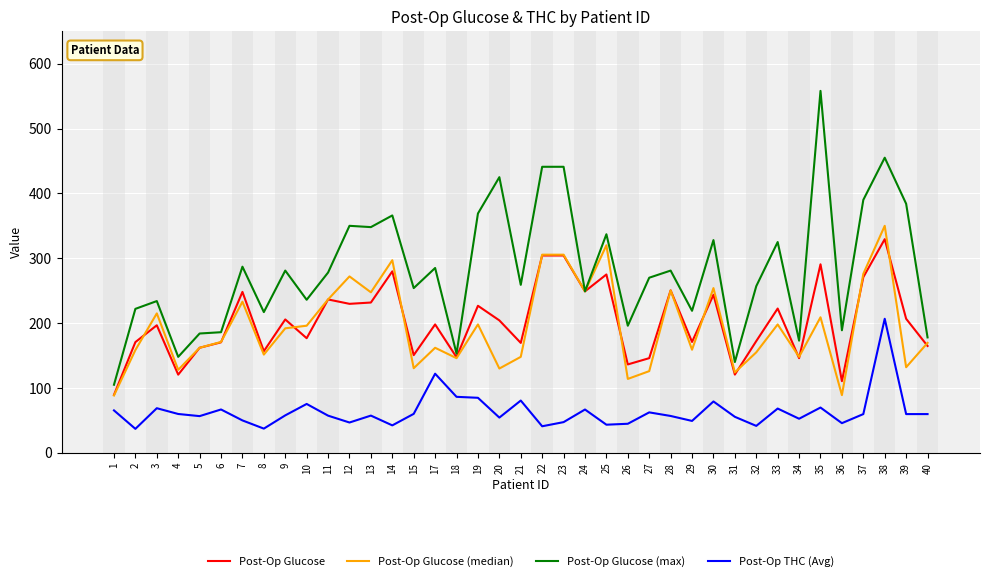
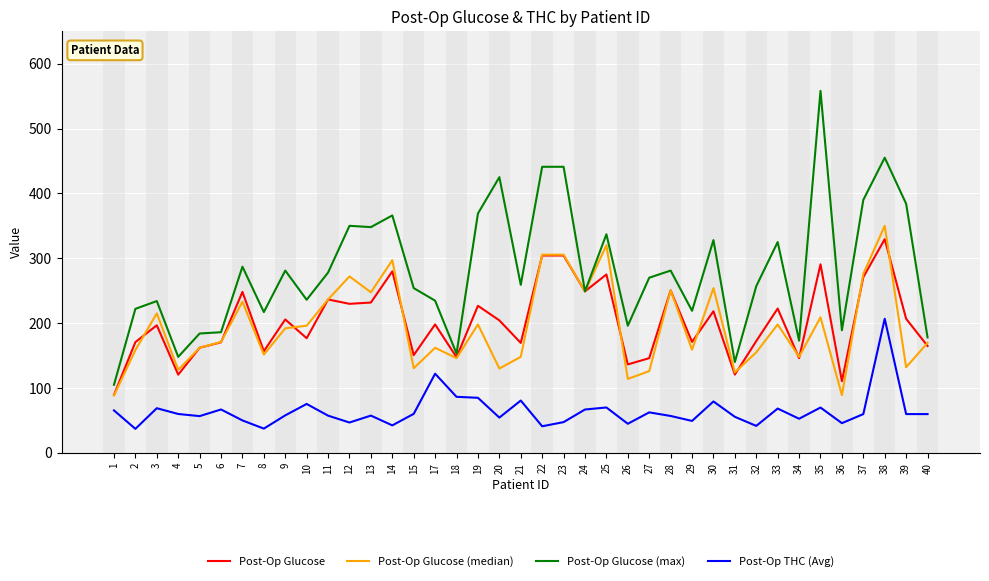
  {
    "Post-Op Glucose": {
      "2": 170,
      "3": 200,
      "4": 120,
      "7": 250,
      "8": 160,
      "9": 210,
      "10": 180,
      "12": 230,
      "13": 230,
      "14": 280,
      "15": 150,
      "17": 200,
      "19": 230,
      "20": 200,
      "21": 170,
      "25": 280,
      "26": 140,
      "27": 150,
      "29": 170,
-     "30": 240,
+     "30": 220,
      "32": 170,
      "33": 220,
      "35": 290,
      "36": 110,
      "37": 270,
      "38": 330,
      "39": 210,
      "40": 160
    },
    "Post-Op Glucose (median)": {
      "2": 160,
      "3": 220,
      "4": 130,
      "7": 230,
      "8": 150,
      "9": 190,
      "10": 200,
      "12": 270,
      "13": 250,
      "14": 300,
      "15": 130,
      "17": 160,
      "19": 200,
      "20": 130,
      "21": 150,
      "25": 320,
      "26": 110,
      "27": 130,
      "29": 160,
      "30": 250,
      "32": 160,
      "33": 200,
      "35": 210,
      "36": 90,
      "37": 280,
      "38": 350,
      "39": 130,
      "40": 170
    },
    "Post-Op Glucose (max)": {
      "1": 110,
      "2": 220,
      "3": 230,
      "4": 150,
      "5": 180,
      "6": 190,
      "7": 290,
      "8": 220,
      "9": 280,
      "10": 240,
      "11": 280,
      "12": 350,
      "13": 350,
      "14": 370,
      "15": 250,
-     "17": 290,
+     "17": 230,
      "18": 150,
      "19": 370,
      "20": 430,
      "21": 260,
      "22": 440,
      "23": 440,
      "25": 340,
      "26": 200,
      "27": 270,
      "28": 280,
      "29": 220,
      "30": 330,
      "31": 140,
      "32": 260,
      "33": 330,
      "34": 170,
      "35": 560,
      "36": 190,
      "37": 390,
      "38": 460,
      "39": 380,
      "40": 180
    },
    "Post-Op THC (Avg)": {
      "1": 70,
      "2": 40,
      "3": 70,
      "4": 60,
      "5": 60,
      "6": 70,
      "7": 50,
      "8": 40,
      "9": 60,
      "10": 80,
      "11": 60,
      "12": 50,
      "13": 60,
      "14": 40,
      "15": 60,
      "17": 120,
      "18": 90,
      "19": 80,
      "20": 50,
      "21": 80,
      "22": 40,
      "23": 50,
      "24": 70,
-     "25": 40,
+     "25": 70,
      "26": 40,
      "27": 60,
      "28": 60,
      "29": 50,
      "30": 80,
      "31": 60,
      "32": 40,
      "33": 70,
      "34": 50,
      "35": 70,
      "36": 50,
      "37": 60,
      "38": 210,
      "39": 60,
      "40": 60
    }
  }
